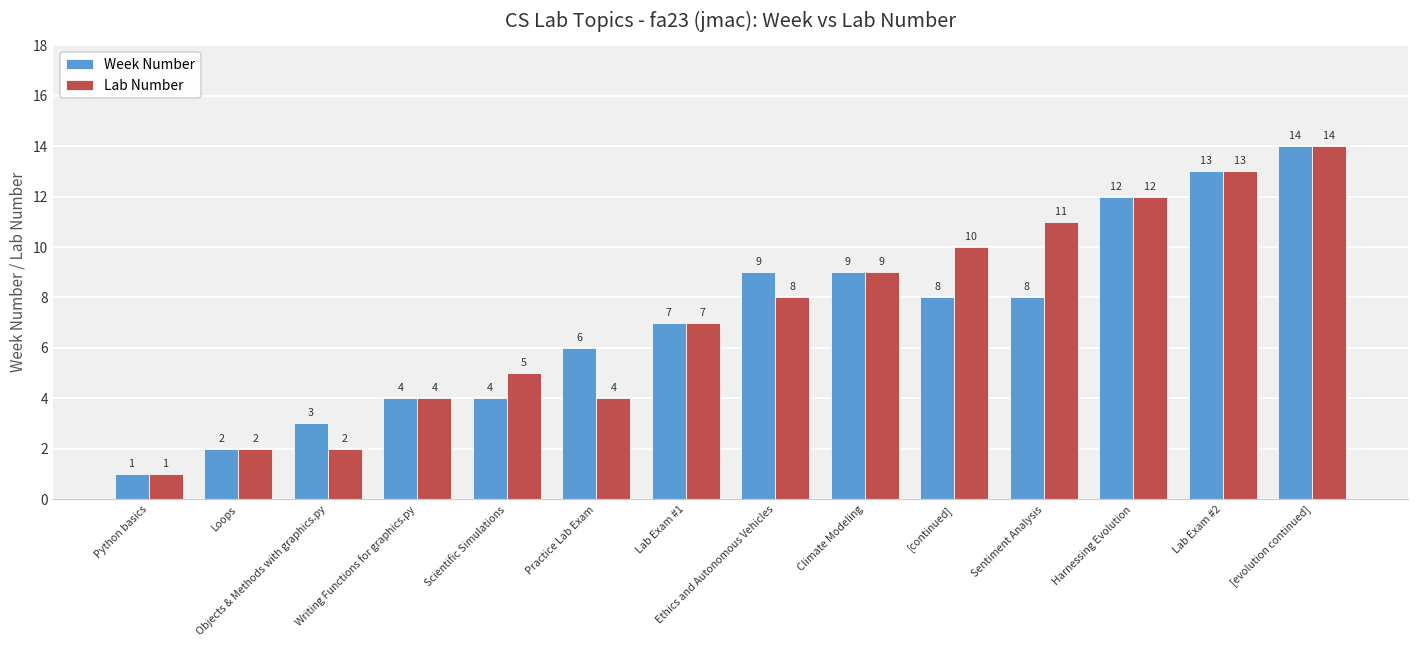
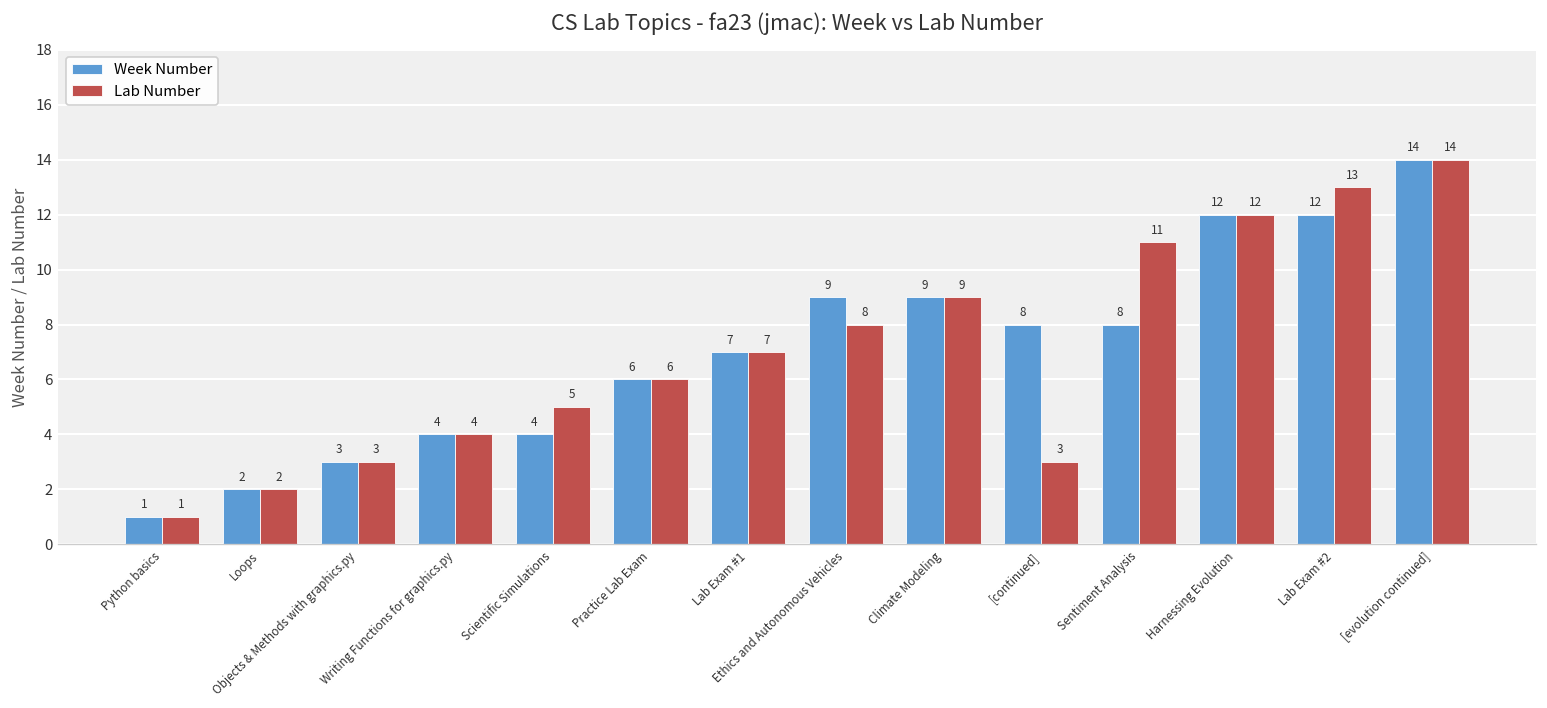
  {
    "Week Number": {
      "Python basics": 1,
      "Loops": 2,
      "Objects & Methods with graphics.py": 3,
      "Writing Functions for graphics.py": 4,
      "Scientific Simulations": 4,
      "Practice Lab Exam": 6,
      "Lab Exam #1": 7,
      "Ethics and Autonomous Vehicles": 9,
      "Climate Modeling": 9,
      "[continued]": 8,
      "Sentiment Analysis": 8,
      "Harnessing Evolution": 12,
-     "Lab Exam #2": 13,
+     "Lab Exam #2": 12,
      "[evolution continued]": 14
    },
    "Lab Number": {
      "Python basics": 1,
      "Loops": 2,
-     "Objects & Methods with graphics.py": 2,
+     "Objects & Methods with graphics.py": 3,
      "Writing Functions for graphics.py": 4,
      "Scientific Simulations": 5,
-     "Practice Lab Exam": 4,
+     "Practice Lab Exam": 6,
      "Lab Exam #1": 7,
      "Ethics and Autonomous Vehicles": 8,
      "Climate Modeling": 9,
-     "[continued]": 10,
+     "[continued]": 3,
      "Sentiment Analysis": 11,
      "Harnessing Evolution": 12,
      "Lab Exam #2": 13,
      "[evolution continued]": 14
    }
  }
